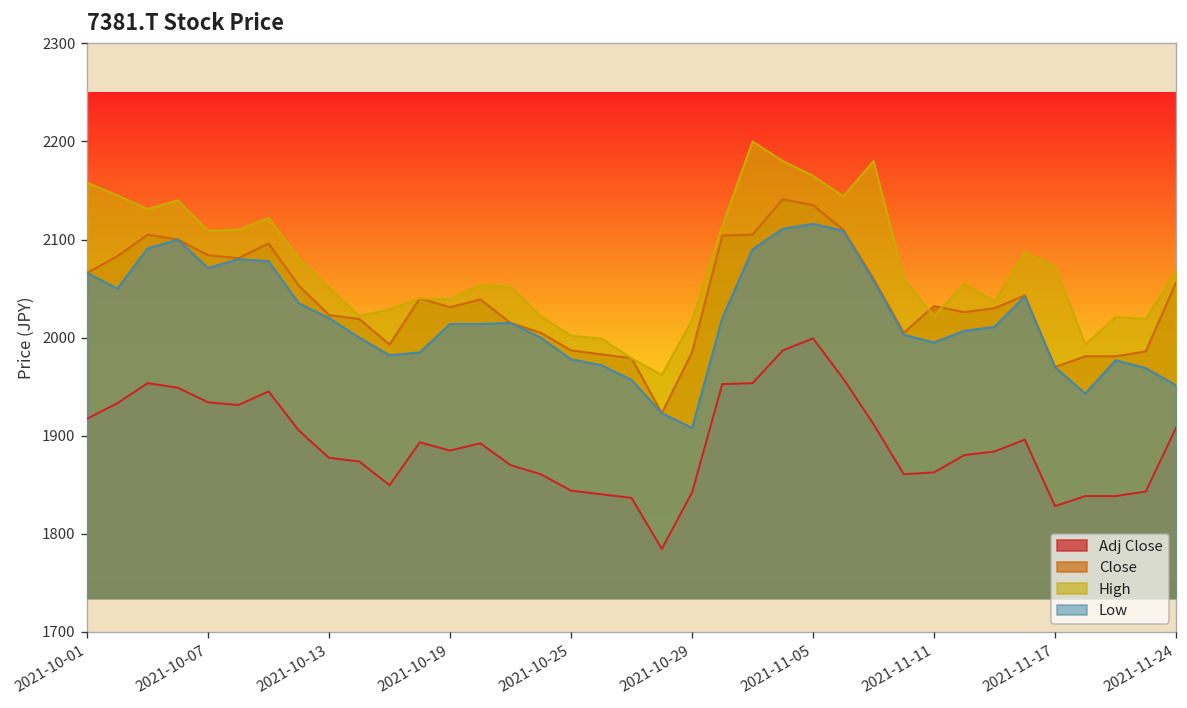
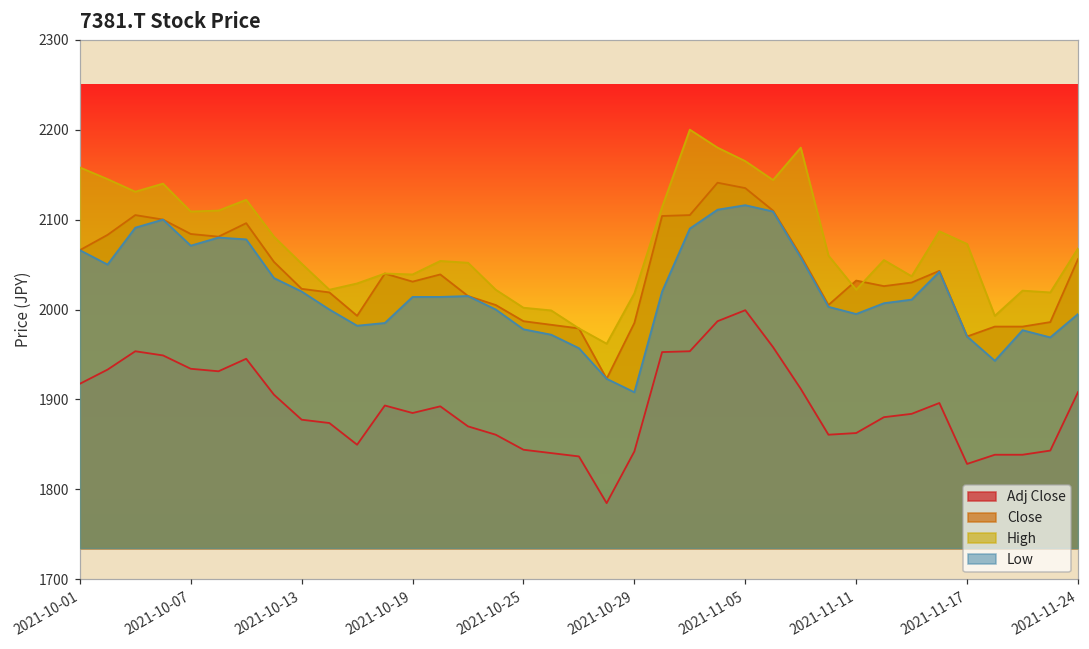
  {
    "Adj Close": {
      "2021-10-01": 1920,
      "2021-10-07": 1930,
      "2021-10-13": 1880,
      "2021-10-19": 1880,
      "2021-10-25": 1840,
      "2021-10-29": 1840,
      "2021-11-05": 2000,
      "2021-11-11": 1860,
      "2021-11-17": 1830,
      "2021-11-24": 1910
    },
    "Close": {
      "2021-10-07": 2080,
      "2021-10-19": 2030,
      "2021-10-25": 1990,
      "2021-10-29": 1990,
      "2021-11-05": 2140,
      "2021-11-11": 2030,
      "2021-11-24": 2060
    },
    "High": {
      "2021-10-01": 2160,
      "2021-10-07": 2110,
      "2021-10-13": 2050,
      "2021-10-19": 2040,
      "2021-10-25": 2000,
      "2021-10-29": 2020,
      "2021-11-05": 2170,
      "2021-11-11": 2020,
      "2021-11-17": 2070,
      "2021-11-24": 2070
    },
    "Low": {
      "2021-10-07": 2070,
      "2021-10-19": 2010,
      "2021-10-25": 1980,
      "2021-10-29": 1910,
      "2021-11-05": 2120,
      "2021-11-11": 2000,
-     "2021-11-24": 1950
+     "2021-11-24": 2000
    }
  }
